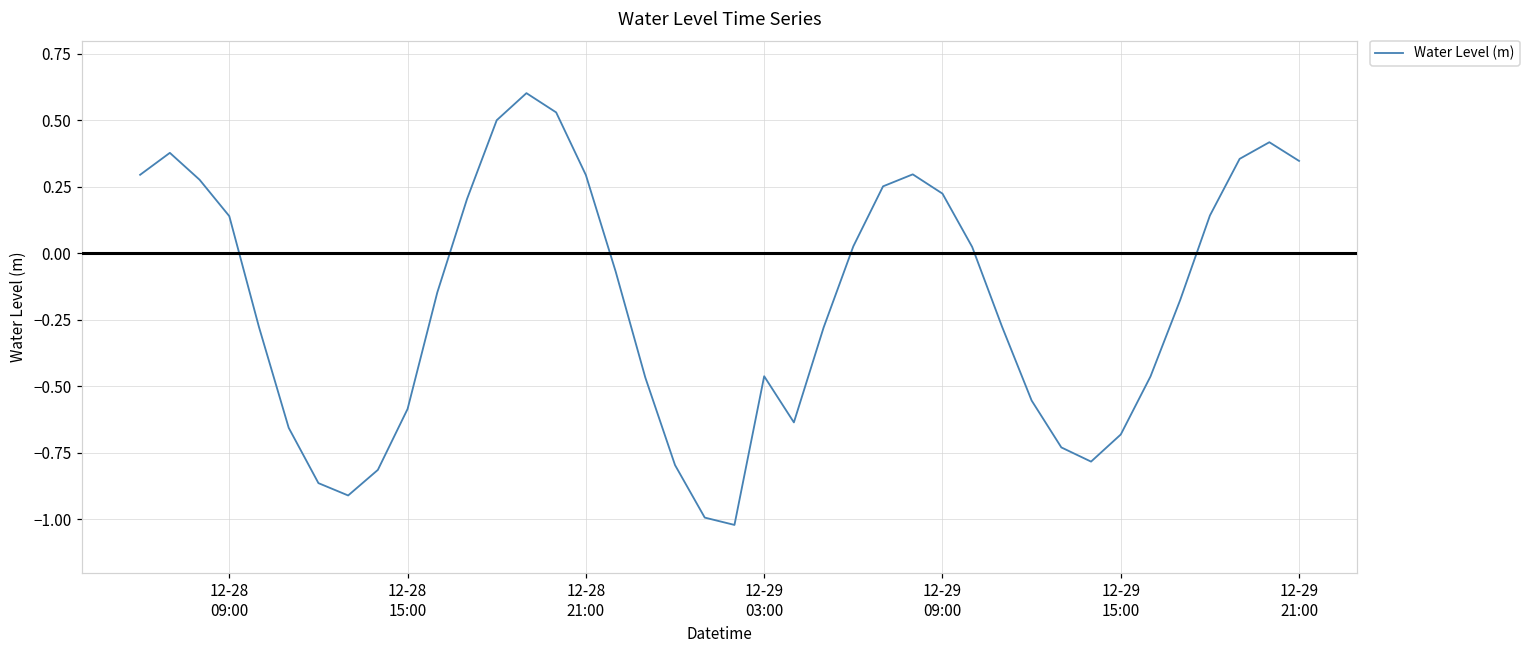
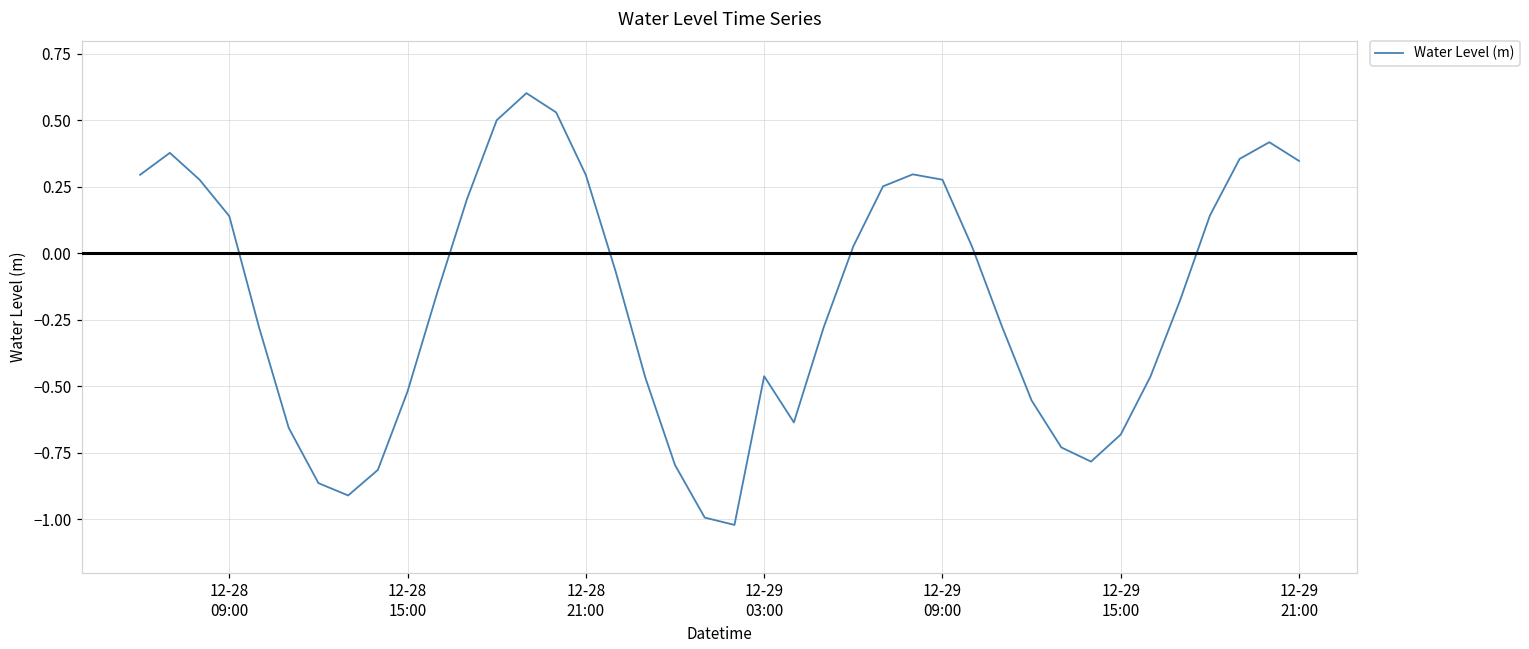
  {
    "12-28 09:00": 0.14,
-   "12-28 15:00": -0.58,
+   "12-28 15:00": -0.52,
    "12-28 21:00": 0.29,
    "12-29 03:00": -0.46,
-   "12-29 09:00": 0.22,
+   "12-29 09:00": 0.28,
    "12-29 15:00": -0.68,
    "12-29 21:00": 0.35
  }
